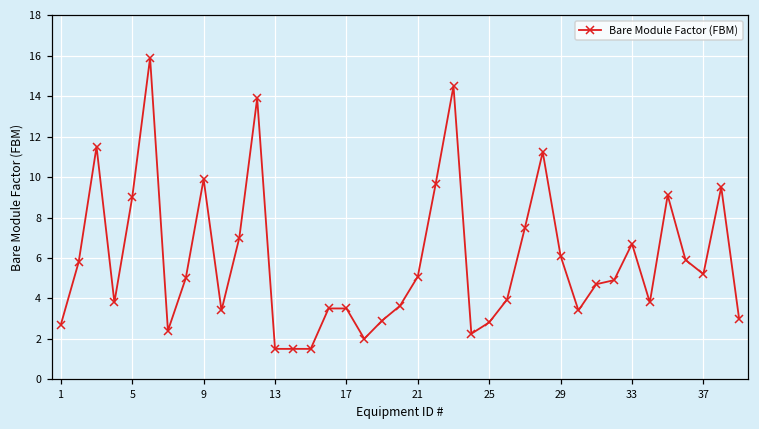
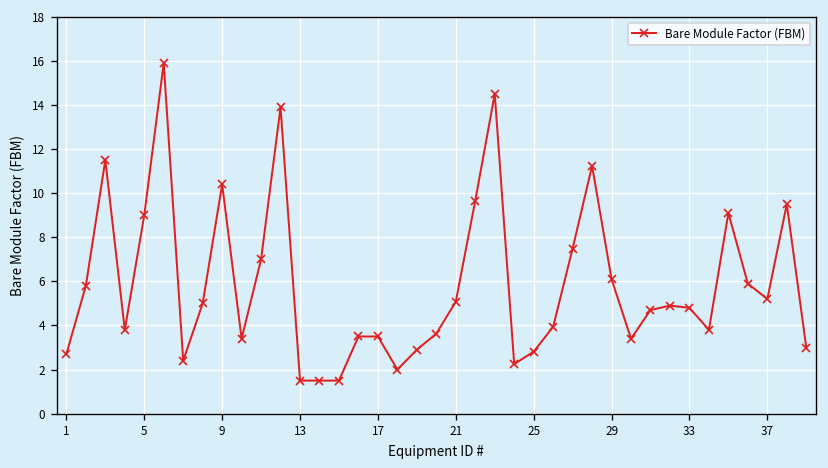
  {
    "1": 2.7,
    "5": 9.0,
-   "9": 9.9,
+   "9": 10.4,
    "13": 1.5,
    "17": 3.5,
    "21": 5.1,
    "25": 2.8,
    "29": 6.1,
-   "33": 6.7,
+   "33": 4.8,
    "37": 5.2
  }
